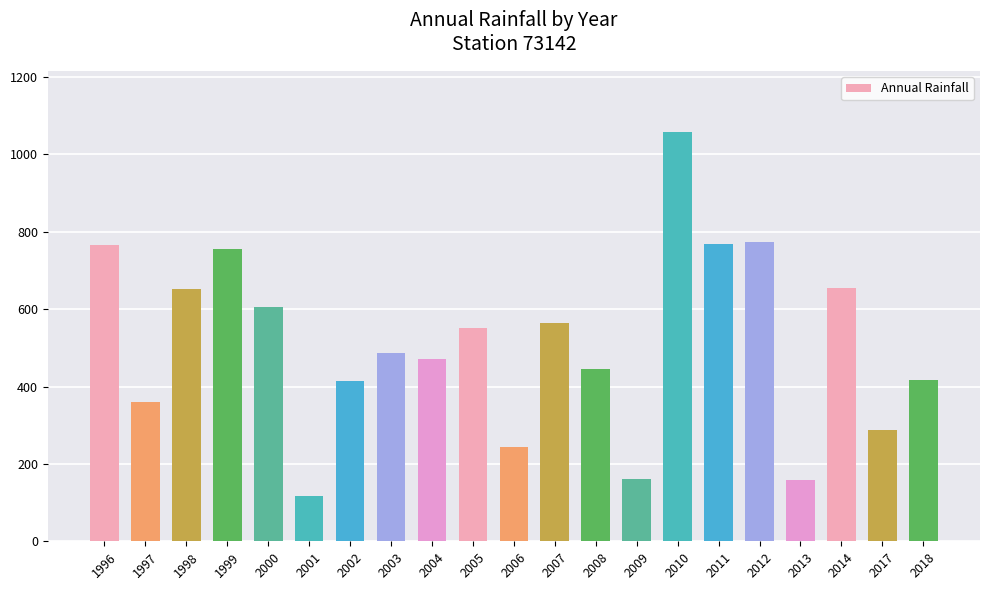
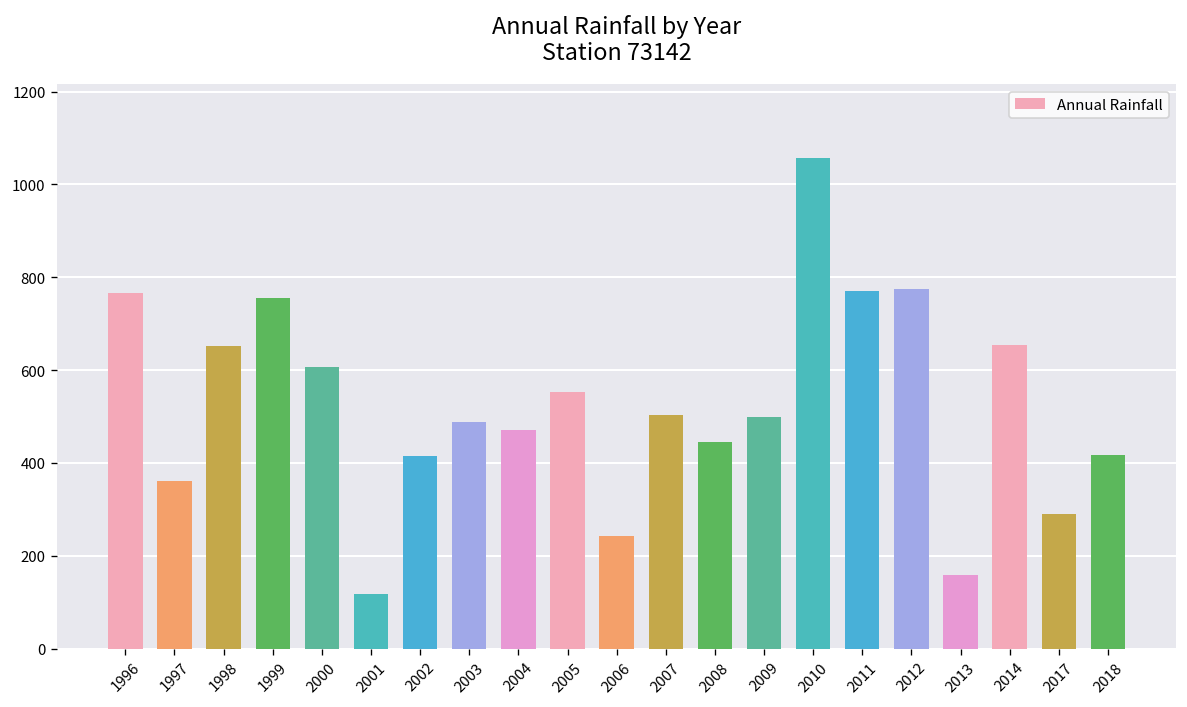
  {
    "1996": 770,
    "1997": 360,
    "1998": 650,
    "1999": 760,
    "2000": 610,
    "2001": 120,
    "2002": 420,
    "2003": 490,
    "2004": 470,
    "2005": 550,
    "2006": 240,
-   "2007": 570,
+   "2007": 500,
    "2008": 450,
-   "2009": 160,
+   "2009": 500,
    "2010": 1060,
    "2011": 770,
    "2012": 770,
    "2013": 160,
    "2014": 650,
    "2017": 290,
    "2018": 420
  }
